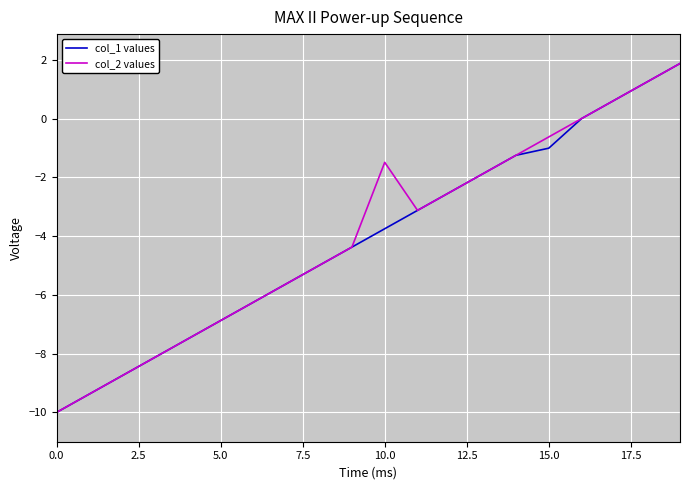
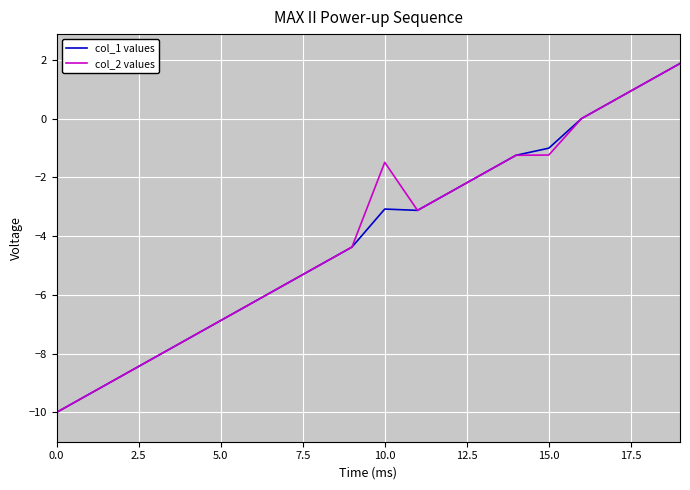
  {
    "col_1 values": {
-     "10.0": -3.8,
+     "10.0": -3.1,
      "15.0": -1.0
    },
    "col_2 values": {
      "10.0": -1.5,
-     "15.0": -0.6
+     "15.0": -1.2
    }
  }
